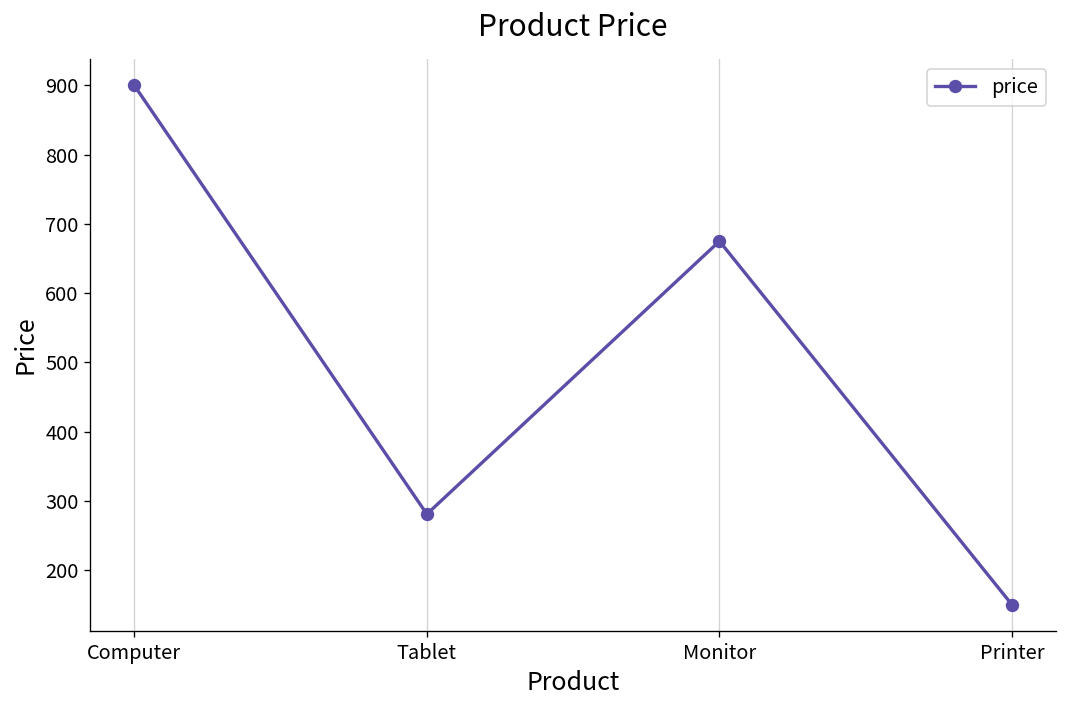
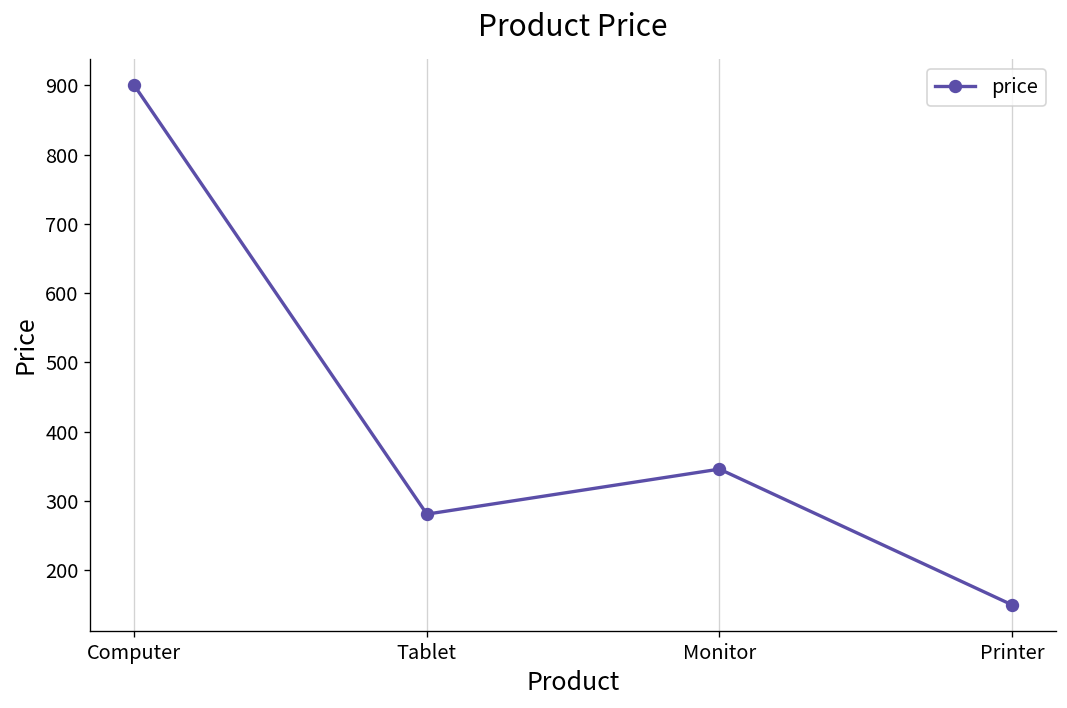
  {
    "Computer": 900,
    "Tablet": 280,
-   "Monitor": 680,
+   "Monitor": 350,
    "Printer": 150
  }
